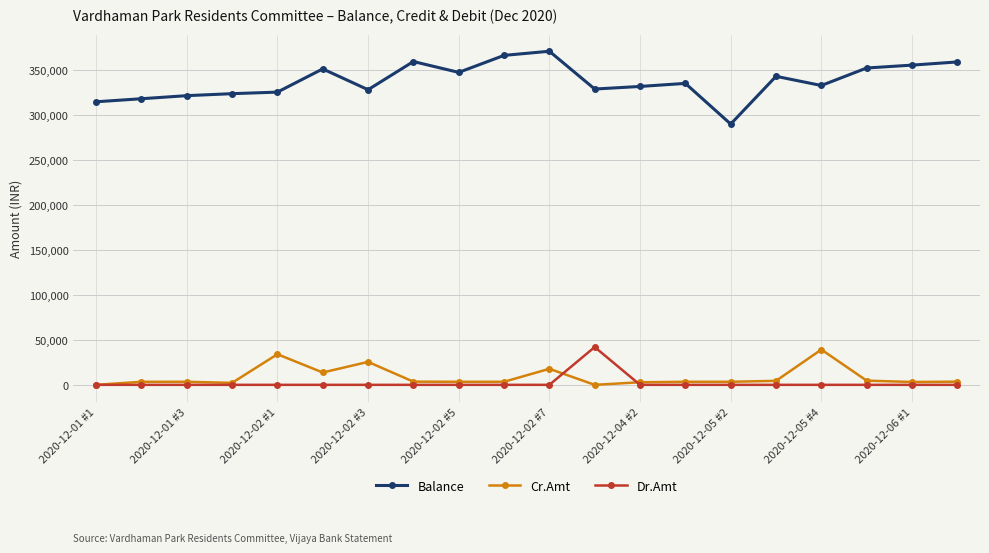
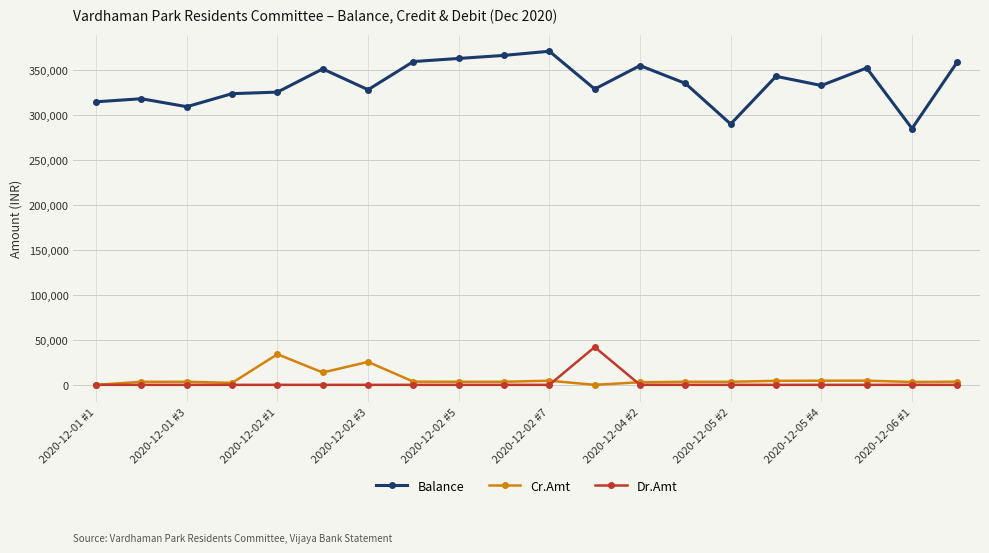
  {
    "Balance": {
      "2020-12-01 #1": "310,000",
-     "2020-12-01 #3": "320,000",
+     "2020-12-01 #3": "310,000",
      "2020-12-02 #1": "330,000",
      "2020-12-02 #3": "330,000",
-     "2020-12-02 #5": "350,000",
+     "2020-12-02 #5": "360,000",
      "2020-12-02 #7": "370,000",
-     "2020-12-04 #2": "330,000",
+     "2020-12-04 #2": "350,000",
      "2020-12-05 #2": "290,000",
      "2020-12-05 #4": "330,000",
-     "2020-12-06 #1": "360,000"
+     "2020-12-06 #1": "280,000"
    },
    "Cr.Amt": {
      "2020-12-01 #3": "0",
      "2020-12-02 #1": "30,000",
      "2020-12-02 #3": "30,000",
      "2020-12-02 #5": "0",
-     "2020-12-02 #7": "20,000",
+     "2020-12-02 #7": "0",
      "2020-12-04 #2": "0",
      "2020-12-05 #2": "0",
-     "2020-12-05 #4": "40,000",
+     "2020-12-05 #4": "0",
      "2020-12-06 #1": "0"
    },
    "Dr.Amt": {
      "2020-12-01 #3": "0",
      "2020-12-02 #1": "0",
      "2020-12-02 #3": "0",
      "2020-12-02 #5": "0",
      "2020-12-02 #7": "0",
      "2020-12-04 #2": "0",
      "2020-12-05 #2": "0",
      "2020-12-05 #4": "0",
      "2020-12-06 #1": "0"
    }
  }
